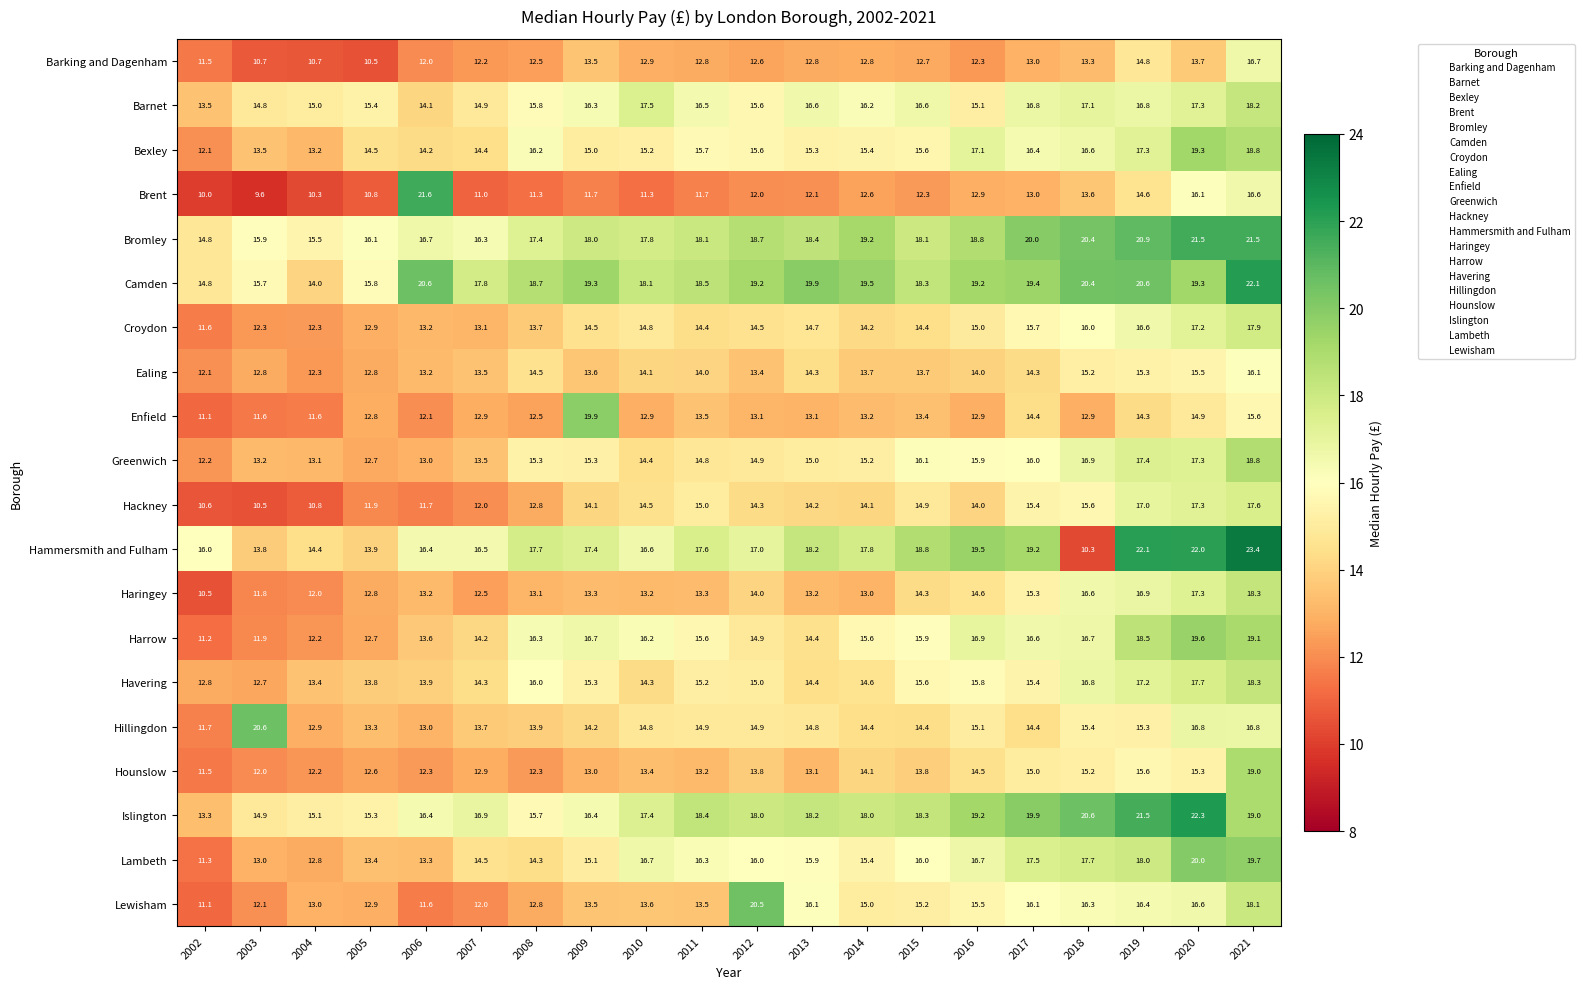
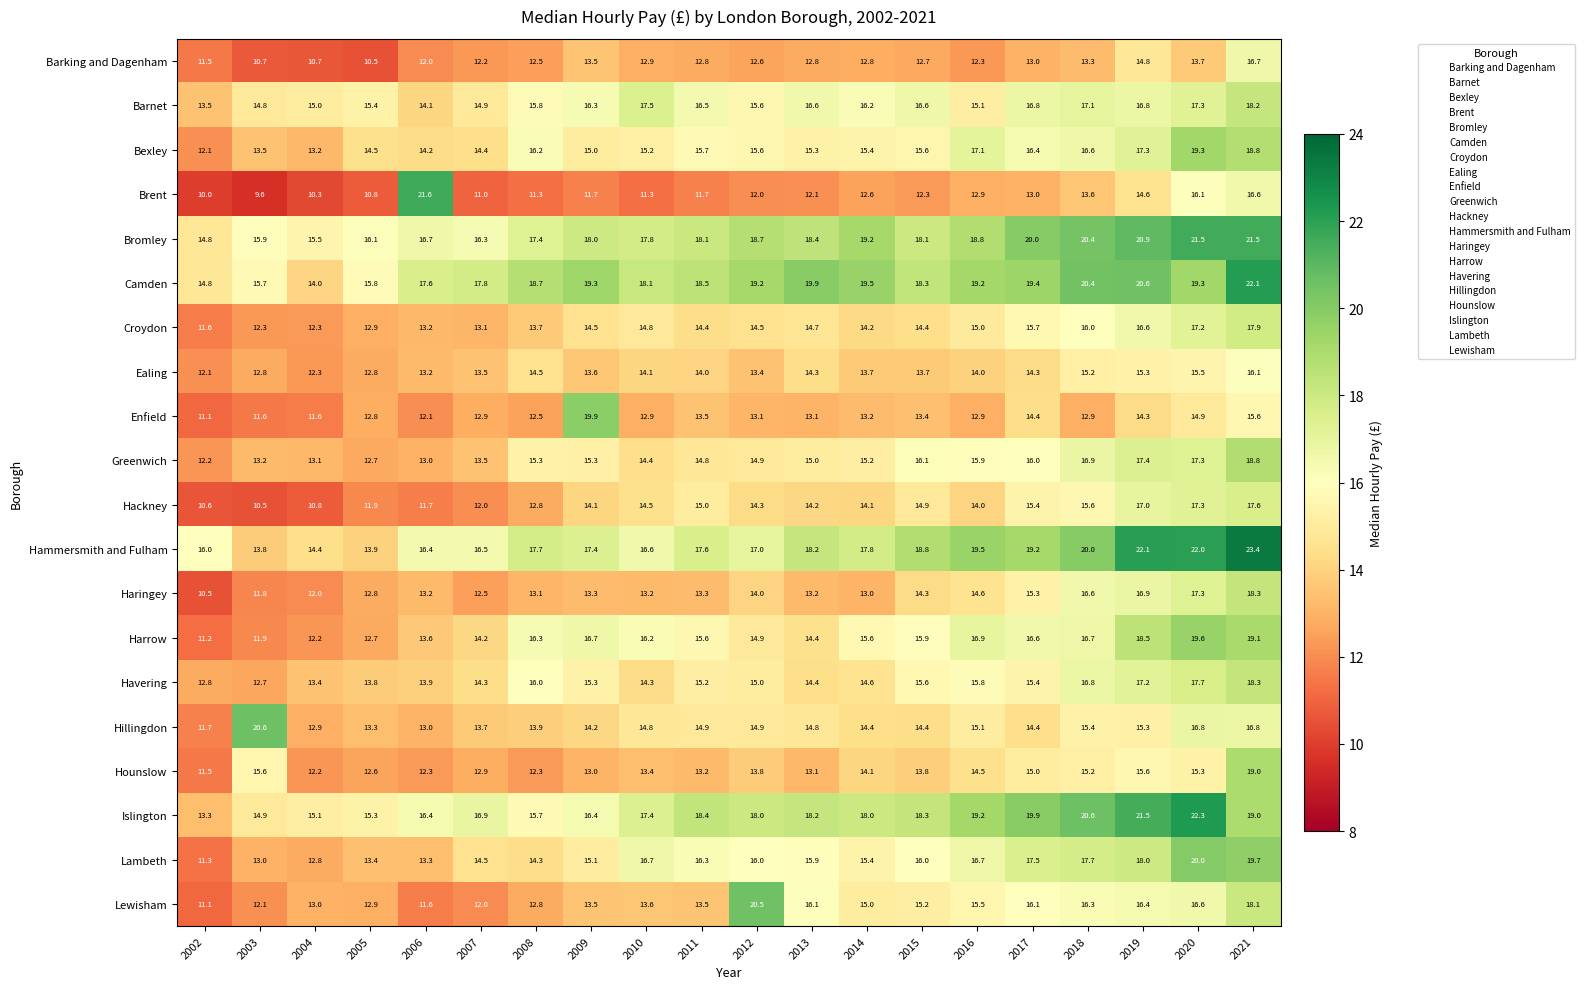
  {
    "Camden": {
      "2002": 14.8,
      "2003": 15.7,
      "2004": 14.0,
      "2005": 15.8,
-     "2006": 20.6,
+     "2006": 17.6,
      "2007": 17.8,
      "2008": 18.7,
      "2009": 19.3,
      "2010": 18.1,
      "2011": 18.5,
      "2012": 19.2,
      "2013": 19.9,
      "2014": 19.5,
      "2015": 18.3,
      "2016": 19.2,
      "2017": 19.4,
      "2018": 20.4,
      "2019": 20.6,
      "2020": 19.3,
      "2021": 22.1
    },
    "Hammersmith and Fulham": {
      "2002": 16.0,
      "2003": 13.8,
      "2004": 14.4,
      "2005": 13.9,
      "2006": 16.4,
      "2007": 16.5,
      "2008": 17.7,
      "2009": 17.4,
      "2010": 16.6,
      "2011": 17.6,
      "2012": 17.0,
      "2013": 18.2,
      "2014": 17.8,
      "2015": 18.8,
      "2016": 19.5,
      "2017": 19.2,
-     "2018": 10.3,
+     "2018": 20.0,
      "2019": 22.1,
      "2020": 22.0,
      "2021": 23.4
    },
    "Hounslow": {
      "2002": 11.5,
-     "2003": 12.0,
+     "2003": 15.6,
      "2004": 12.2,
      "2005": 12.6,
      "2006": 12.3,
      "2007": 12.9,
      "2008": 12.3,
      "2009": 13.0,
      "2010": 13.4,
      "2011": 13.2,
      "2012": 13.8,
      "2013": 13.1,
      "2014": 14.1,
      "2015": 13.8,
      "2016": 14.5,
      "2017": 15.0,
      "2018": 15.2,
      "2019": 15.6,
      "2020": 15.3,
      "2021": 19.0
    }
  }
